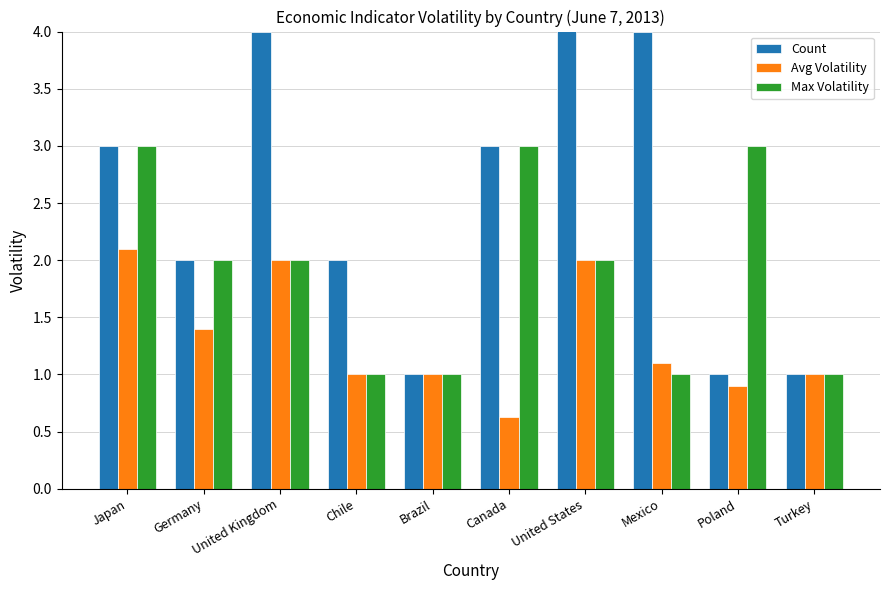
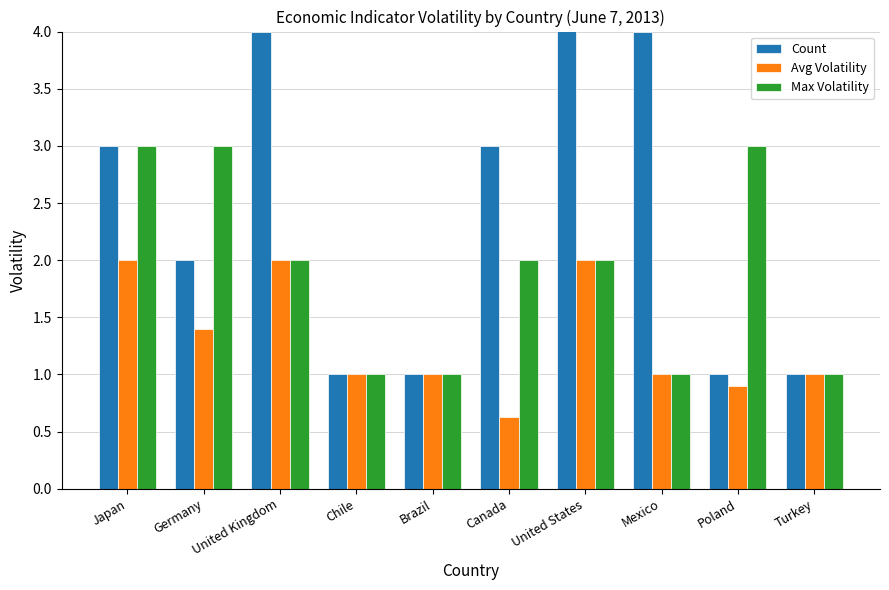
  {
    "Count": {
      "Japan": 3,
      "Germany": 2,
      "United Kingdom": 4,
-     "Chile": 2,
+     "Chile": 1,
      "Brazil": 1,
      "Canada": 3,
      "Mexico": 4,
      "Poland": 1,
      "Turkey": 1
    },
    "Avg Volatility": {
-     "Japan": 2.1,
+     "Japan": 2.0,
      "Germany": 1.4,
      "United Kingdom": 2.0,
      "Chile": 1.0,
      "Brazil": 1.0,
      "Canada": 0.63,
      "United States": 2.0,
-     "Mexico": 1.1,
+     "Mexico": 1.0,
      "Poland": 0.9,
      "Turkey": 1.0
    },
    "Max Volatility": {
      "Japan": 3,
-     "Germany": 2,
+     "Germany": 3,
      "United Kingdom": 2,
      "Chile": 1,
      "Brazil": 1,
-     "Canada": 3,
+     "Canada": 2,
      "United States": 2,
      "Mexico": 1,
      "Poland": 3,
      "Turkey": 1
    }
  }
